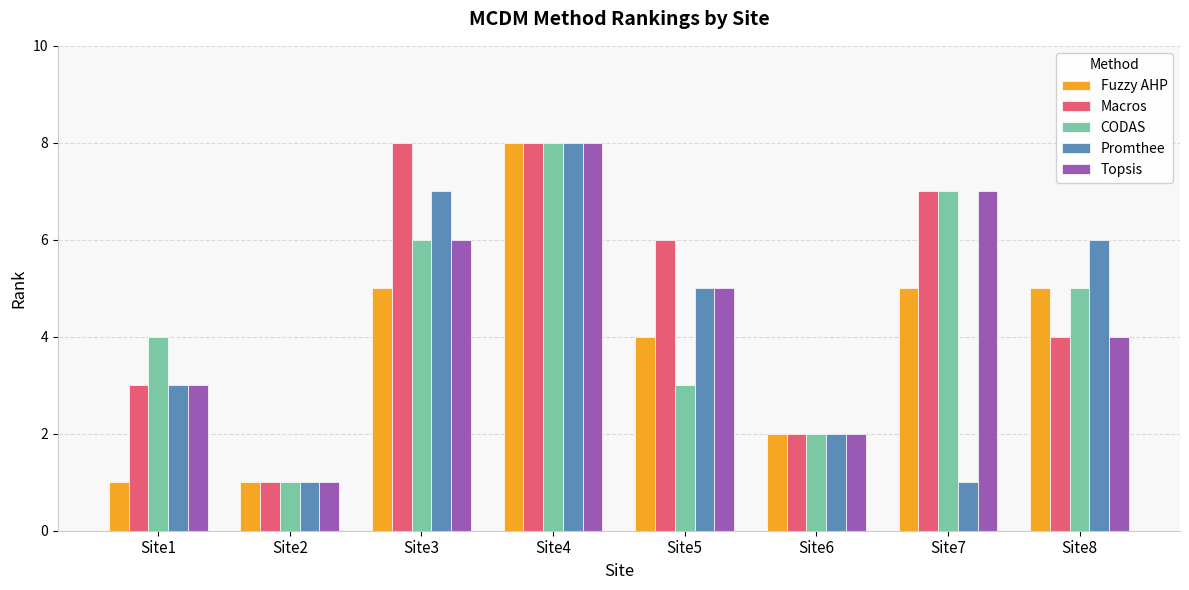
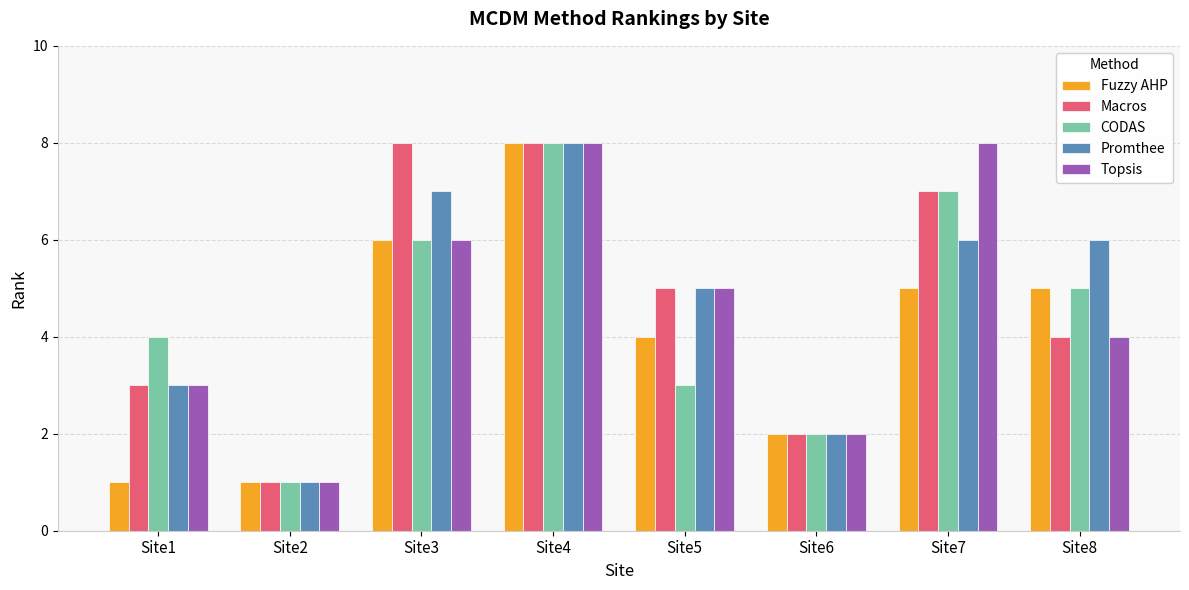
  {
    "Fuzzy AHP": {
      "Site1": 1,
      "Site2": 1,
-     "Site3": 5,
+     "Site3": 6,
      "Site4": 8,
      "Site5": 4,
      "Site6": 2,
      "Site7": 5,
      "Site8": 5
    },
    "Macros": {
      "Site1": 3,
      "Site2": 1,
      "Site3": 8,
      "Site4": 8,
-     "Site5": 6,
+     "Site5": 5,
      "Site6": 2,
      "Site7": 7,
      "Site8": 4
    },
    "CODAS": {
      "Site1": 4,
      "Site2": 1,
      "Site3": 6,
      "Site4": 8,
      "Site5": 3,
      "Site6": 2,
      "Site7": 7,
      "Site8": 5
    },
    "Promthee": {
      "Site1": 3,
      "Site2": 1,
      "Site3": 7,
      "Site4": 8,
      "Site5": 5,
      "Site6": 2,
-     "Site7": 1,
+     "Site7": 6,
      "Site8": 6
    },
    "Topsis": {
      "Site1": 3,
      "Site2": 1,
      "Site3": 6,
      "Site4": 8,
      "Site5": 5,
      "Site6": 2,
-     "Site7": 7,
+     "Site7": 8,
      "Site8": 4
    }
  }
